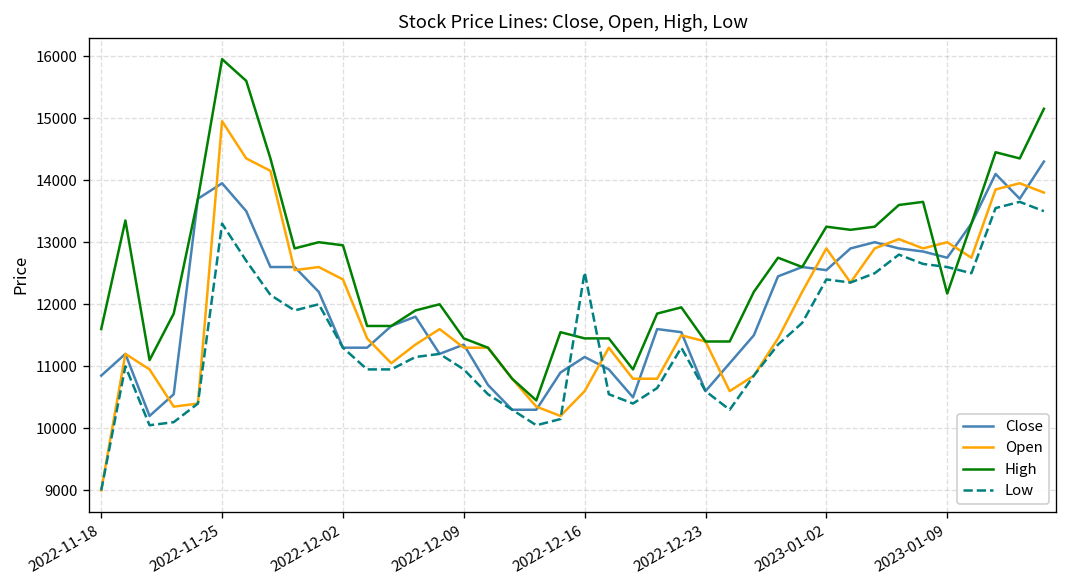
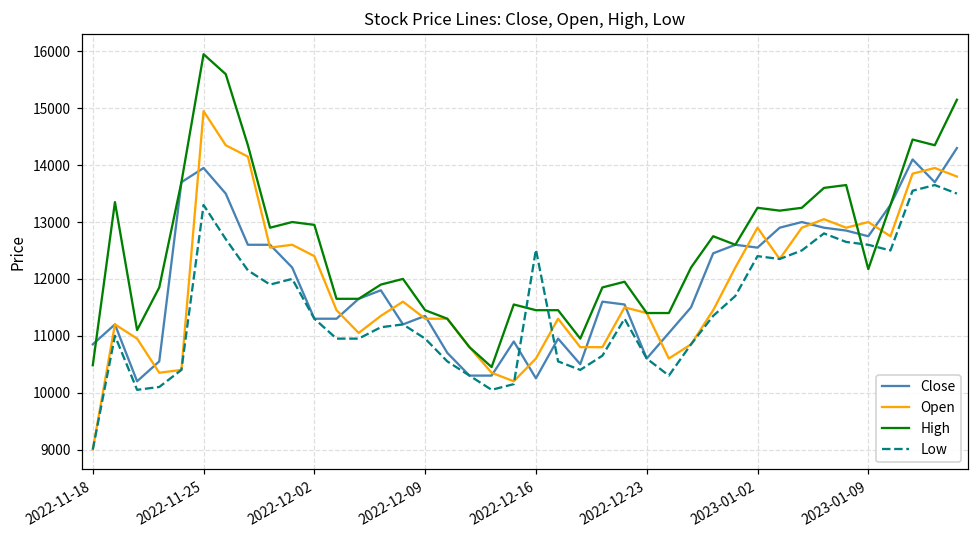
  {
    "Close": {
      "2022-11-18": 10900,
      "2022-11-25": 14000,
-     "2022-12-16": 11200,
+     "2022-12-16": 10300,
      "2023-01-02": 12600,
      "2023-01-09": 12800
    },
    "Open": {
      "2022-11-25": 15000,
      "2022-12-02": 12400,
      "2022-12-16": 10600,
      "2023-01-02": 12900,
      "2023-01-09": 13000
    },
    "High": {
-     "2022-11-18": 11600,
+     "2022-11-18": 10500,
      "2022-11-25": 16000,
      "2022-12-02": 13000,
      "2022-12-09": 11500,
      "2022-12-16": 11500,
      "2023-01-02": 13300,
      "2023-01-09": 12200
    },
    "Low": {
      "2022-11-25": 13300,
      "2022-12-09": 11000,
      "2022-12-16": 12500,
      "2023-01-02": 12400,
      "2023-01-09": 12600
    }
  }
